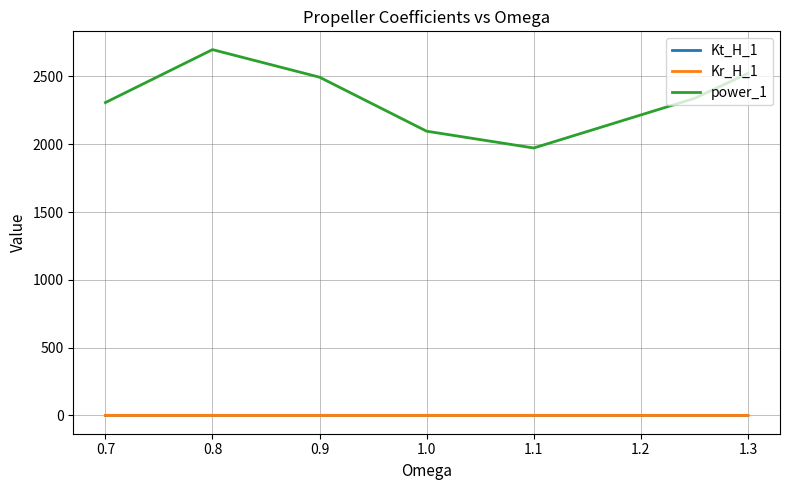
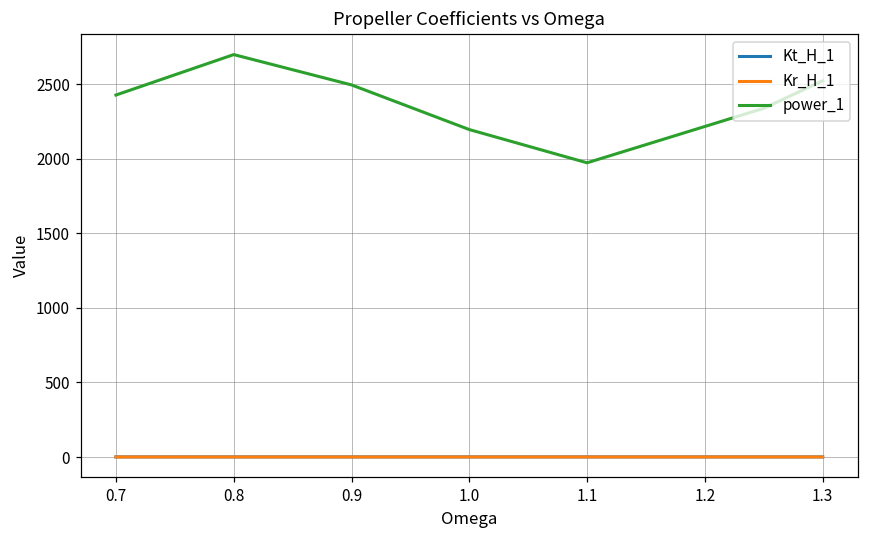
  {
    "Kr_H_1": {
      "0.7": 0,
      "0.8": 0,
      "0.9": 0,
      "1.0": 0,
      "1.1": 0,
      "1.3": 0
    },
    "power_1": {
-     "0.7": 2310,
+     "0.7": 2430,
      "0.8": 2700,
      "0.9": 2490,
-     "1.0": 2100,
+     "1.0": 2200,
      "1.1": 1970
    }
  }
